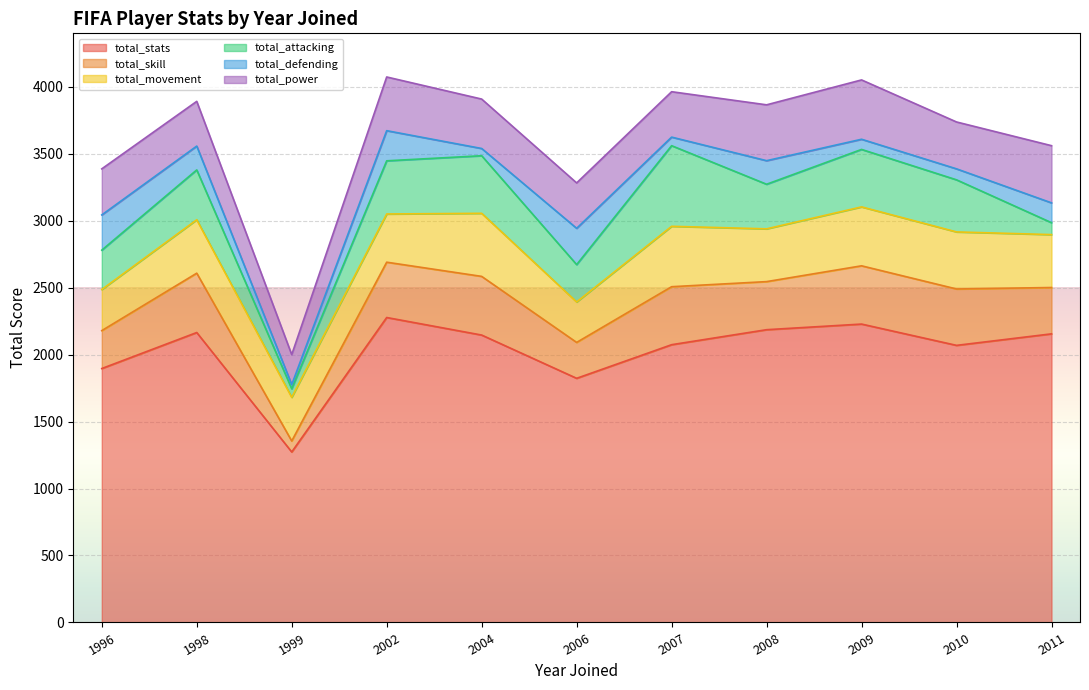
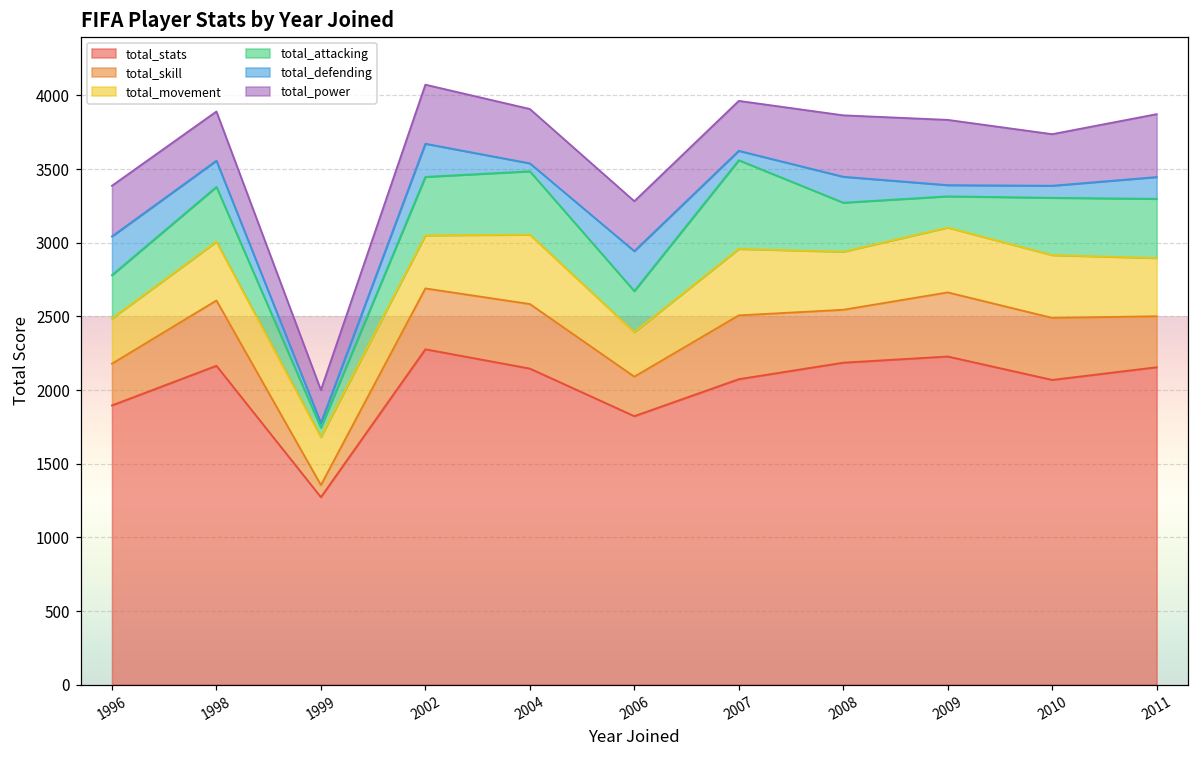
  {
    "total_movement": {
      "1996": 310,
      "1998": 400,
      "1999": 330,
      "2002": 360,
      "2004": 470,
      "2006": 300,
      "2007": 450,
      "2008": 390,
      "2009": 440,
      "2010": 430,
      "2011": 400
    },
    "total_attacking": {
      "1996": 290,
      "1998": 370,
      "1999": 60,
      "2002": 400,
      "2004": 430,
      "2006": 280,
      "2007": 600,
      "2008": 330,
-     "2009": 430,
+     "2009": 210,
      "2010": 390,
-     "2011": 90
+     "2011": 400
    },
    "total_defending": {
      "1996": 260,
      "1998": 180,
      "1999": 30,
      "2002": 230,
      "2004": 50,
      "2006": 270,
      "2007": 60,
      "2008": 180,
      "2009": 80,
      "2010": 80,
      "2011": 150
    },
    "total_power": {
      "1996": 340,
      "1998": 330,
      "1999": 220,
      "2002": 400,
      "2004": 370,
      "2006": 340,
      "2007": 340,
      "2008": 420,
      "2009": 440,
      "2010": 350,
      "2011": 430
    }
  }
